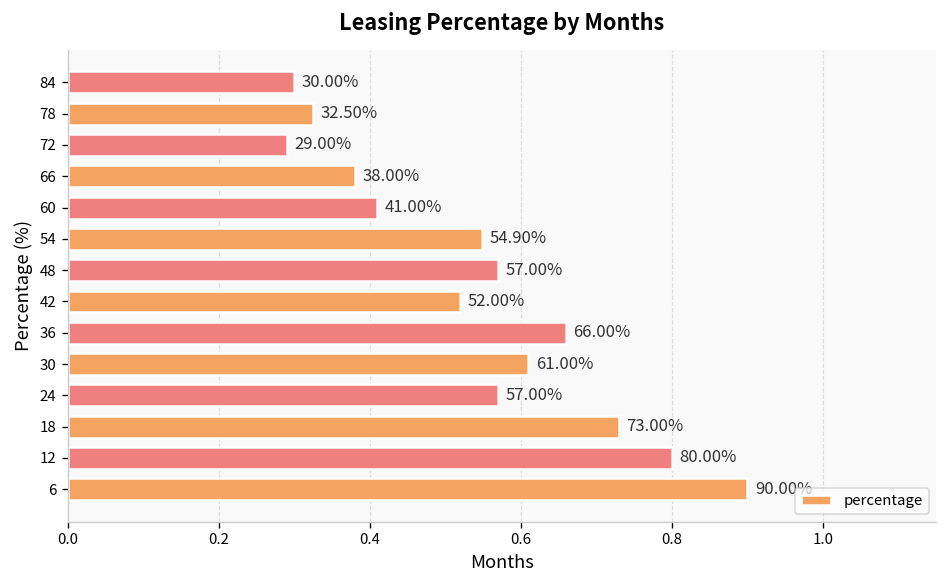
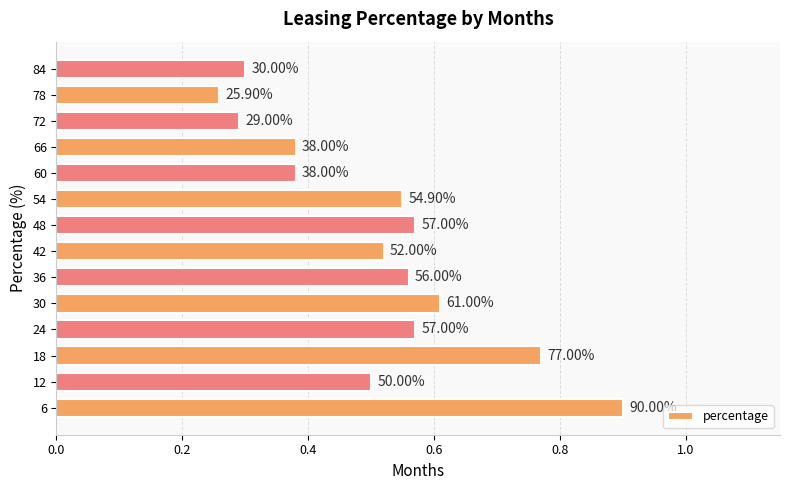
  {
    "84": "30.00%",
-   "78": "32.50%",
+   "78": "25.90%",
    "72": "29.00%",
    "66": "38.00%",
-   "60": "41.00%",
+   "60": "38.00%",
    "54": "54.90%",
    "48": "57.00%",
    "42": "52.00%",
-   "36": "66.00%",
+   "36": "56.00%",
    "30": "61.00%",
    "24": "57.00%",
-   "18": "73.00%",
-   "12": "80.00%"
+   "18": "77.00%",
+   "12": "50.00%"
  }
